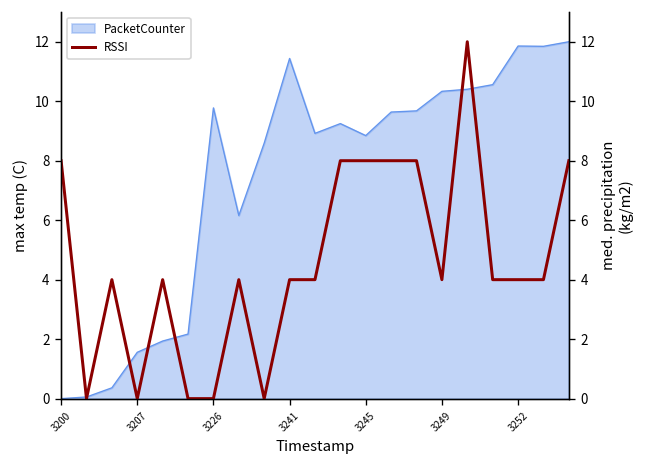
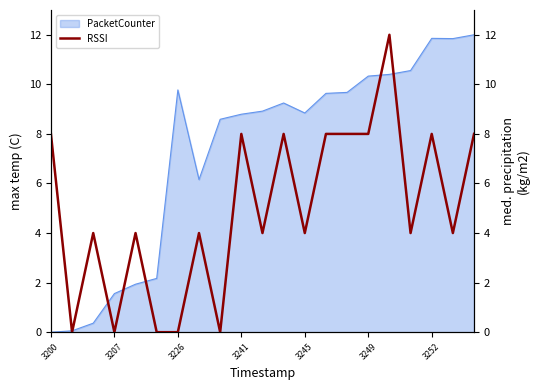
  {
    "PacketCounter": {
      "3200": 0.0,
      "3207": 1.6,
      "3226": 9.8,
-     "3241": 11.4,
+     "3241": 8.8,
      "3245": 8.8,
      "3249": 10.3,
      "3252": 11.9
    },
    "RSSI": {
      "3200": 8.0,
      "3207": 0.0,
      "3226": 0.0,
-     "3241": 4.0,
-     "3245": 8.0,
-     "3249": 4.0,
-     "3252": 4.0
+     "3241": 8.0,
+     "3245": 4.0,
+     "3249": 8.0,
+     "3252": 8.0
    }
  }
